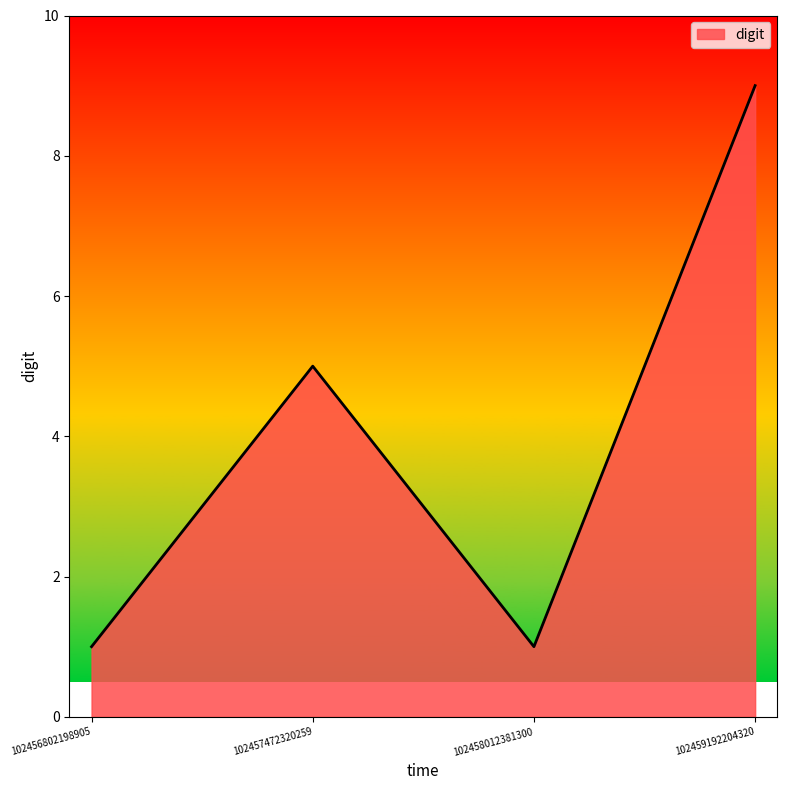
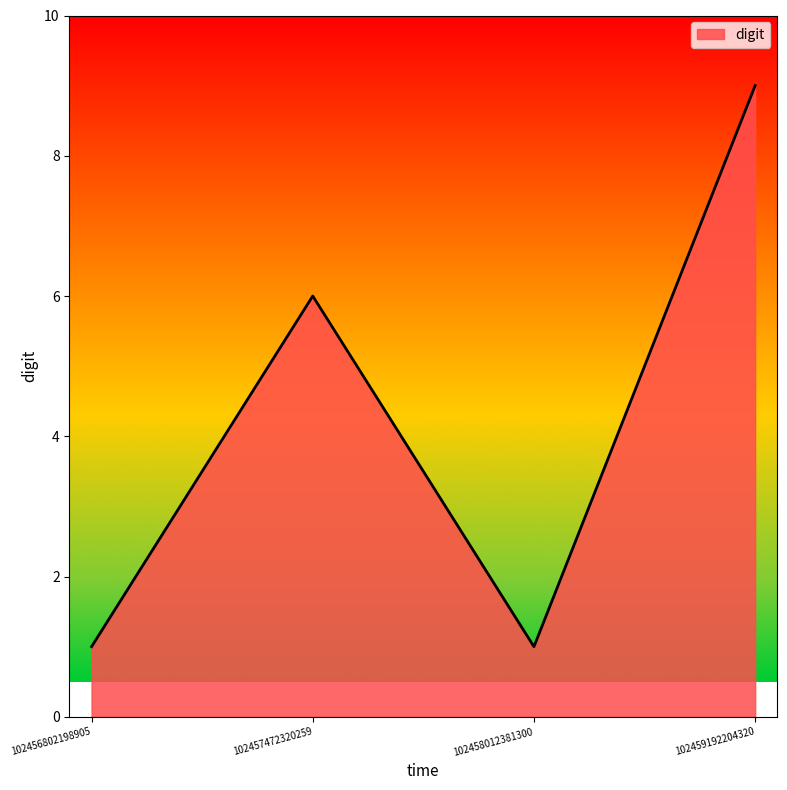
  {
    "102456802198905": 1,
-   "102457472320259": 5,
+   "102457472320259": 6,
    "102458012381300": 1,
    "102459192204320": 9
  }
